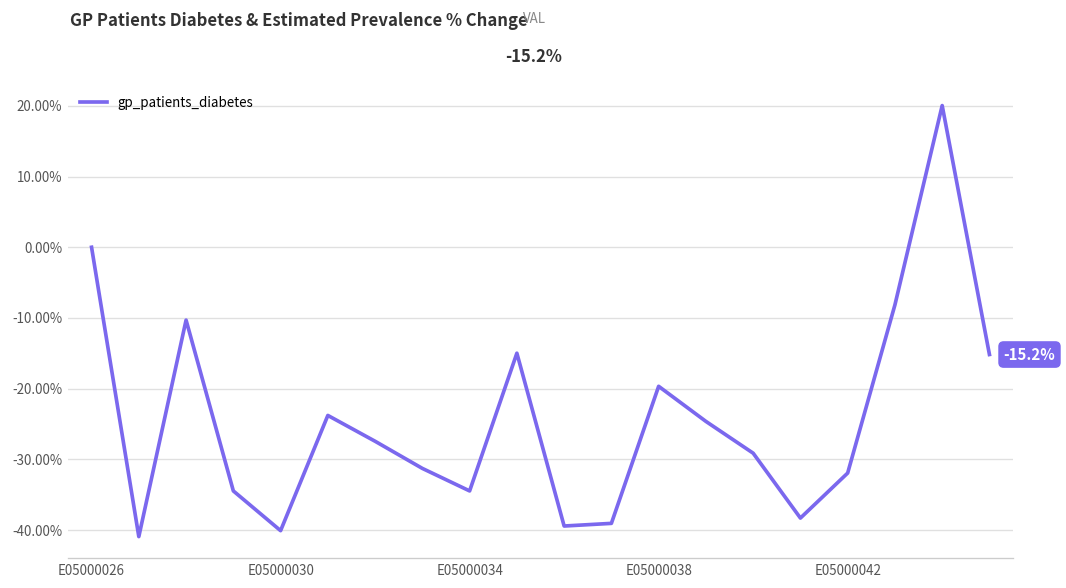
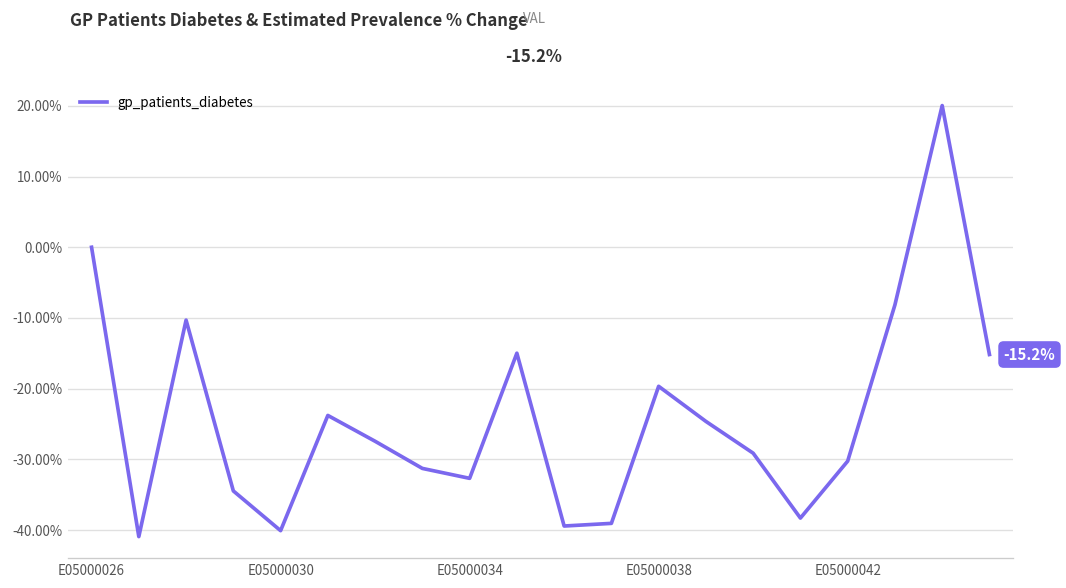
  {
    "E05000026": "0%",
    "E05000030": "-40%",
-   "E05000034": "-34%",
+   "E05000034": "-33%",
    "E05000038": "-20%",
-   "E05000042": "-32%"
+   "E05000042": "-30%"
  }
